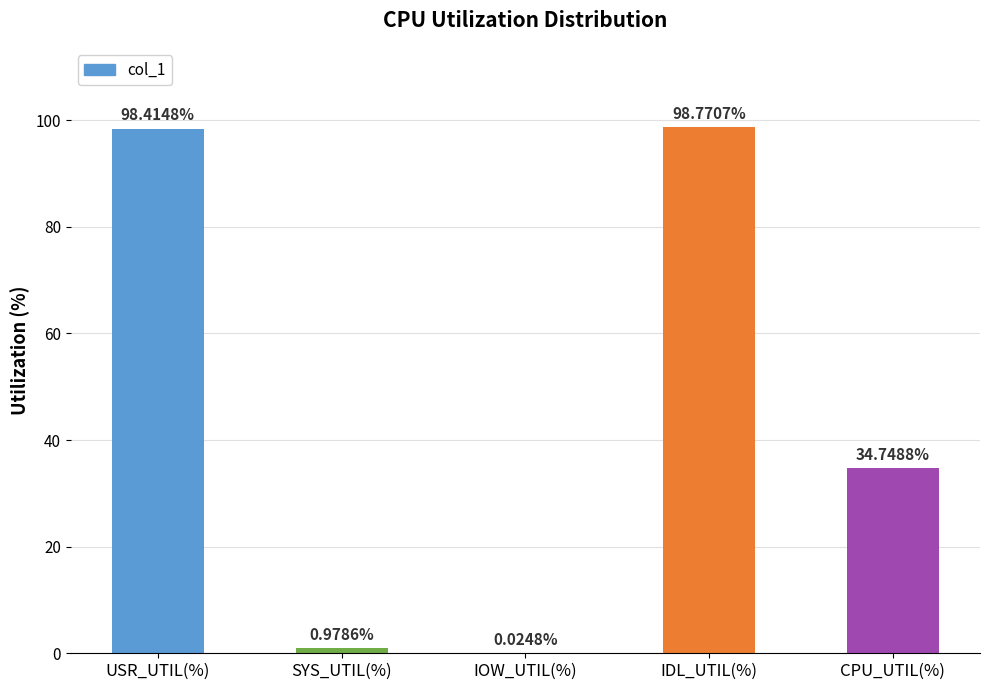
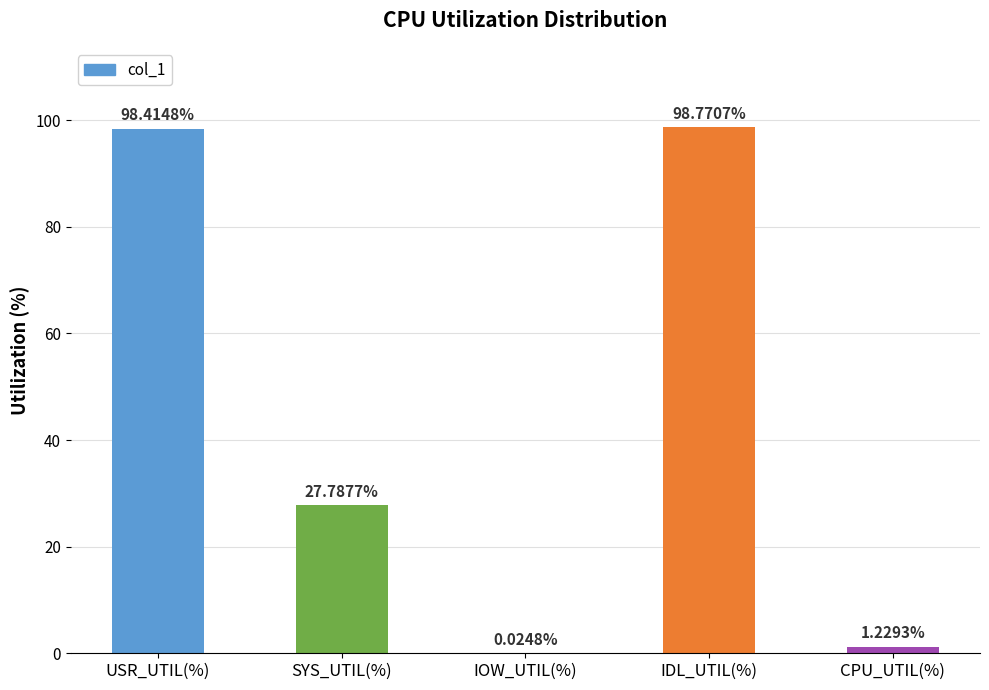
  {
    "USR_UTIL(%)": "98.4148%",
-   "SYS_UTIL(%)": "0.9786%",
+   "SYS_UTIL(%)": "27.7877%",
    "IOW_UTIL(%)": "0.0248%",
    "IDL_UTIL(%)": "98.7707%",
-   "CPU_UTIL(%)": "34.7488%"
+   "CPU_UTIL(%)": "1.2293%"
  }
